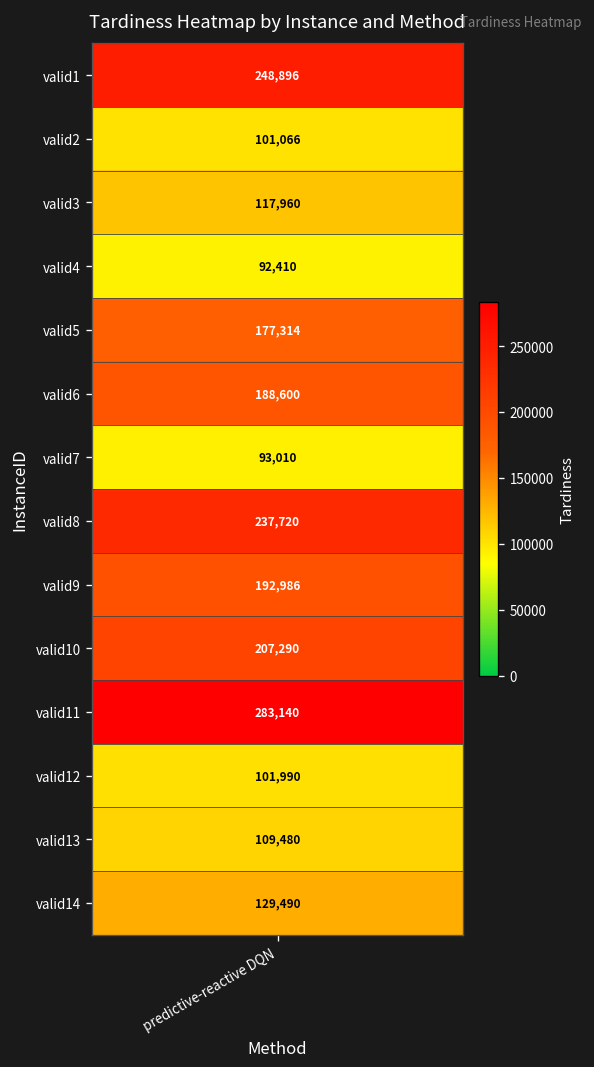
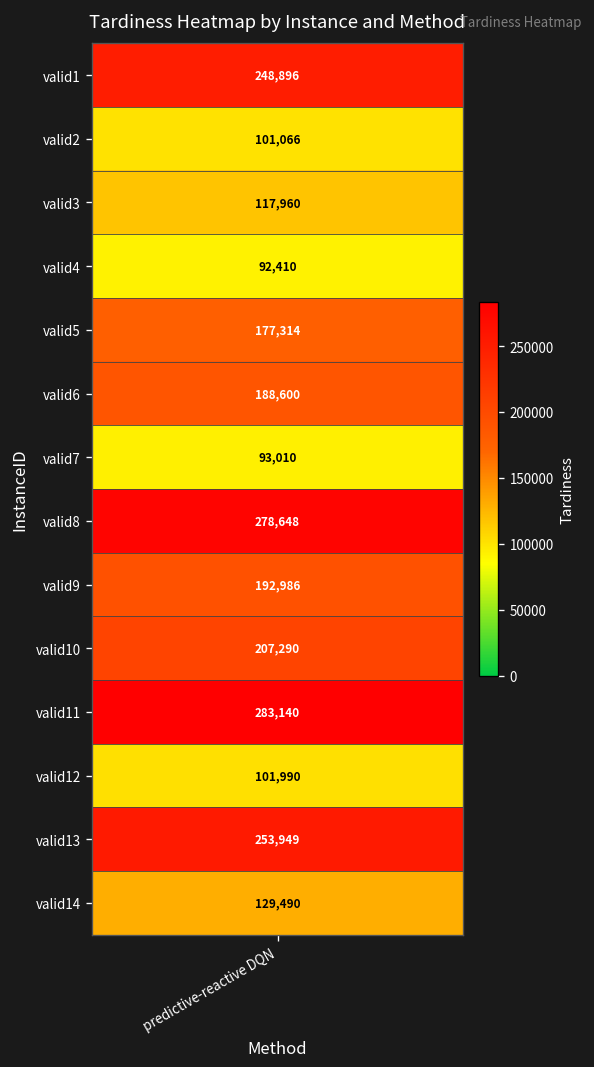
  {
    "valid1": {
      "predictive-reactive DQN": "248,896"
    },
    "valid2": {
      "predictive-reactive DQN": "101,066"
    },
    "valid3": {
      "predictive-reactive DQN": "117,960"
    },
    "valid4": {
      "predictive-reactive DQN": "92,410"
    },
    "valid5": {
      "predictive-reactive DQN": "177,314"
    },
    "valid6": {
      "predictive-reactive DQN": "188,600"
    },
    "valid7": {
      "predictive-reactive DQN": "93,010"
    },
    "valid8": {
-     "predictive-reactive DQN": "237,720"
+     "predictive-reactive DQN": "278,648"
    },
    "valid9": {
      "predictive-reactive DQN": "192,986"
    },
    "valid10": {
      "predictive-reactive DQN": "207,290"
    },
    "valid11": {
      "predictive-reactive DQN": "283,140"
    },
    "valid12": {
      "predictive-reactive DQN": "101,990"
    },
    "valid13": {
-     "predictive-reactive DQN": "109,480"
+     "predictive-reactive DQN": "253,949"
    },
    "valid14": {
      "predictive-reactive DQN": "129,490"
    }
  }
